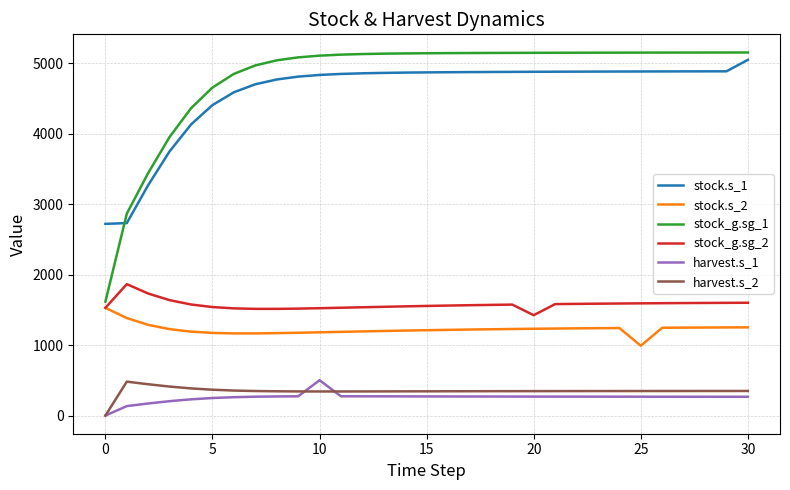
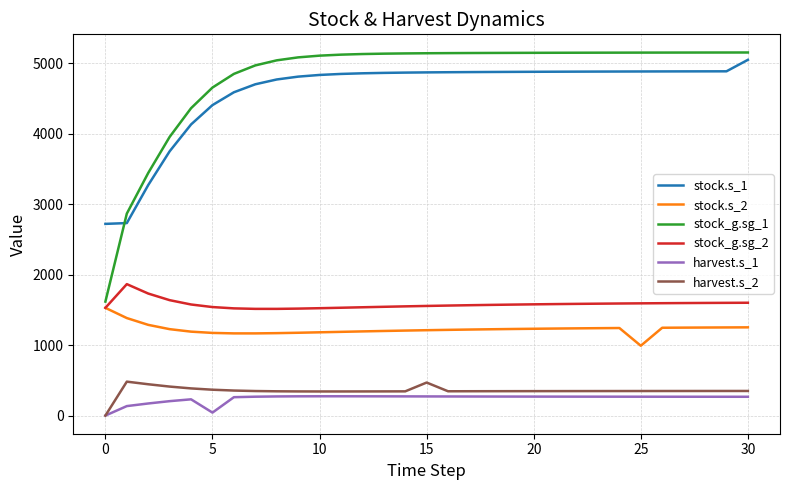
  {
    "stock.s_1": {
      "0": 2700,
      "5": 4400,
      "10": 4800,
      "15": 4900,
      "20": 4900,
      "25": 4900,
      "30": 5000
    },
    "stock.s_2": {
      "5": 1200,
      "10": 1200,
      "15": 1200,
      "20": 1200,
      "25": 1000,
      "30": 1300
    },
    "stock_g.sg_1": {
      "0": 1600,
      "5": 4700,
      "10": 5100,
      "15": 5100,
      "20": 5100,
      "25": 5200,
      "30": 5200
    },
    "stock_g.sg_2": {
      "5": 1500,
      "10": 1500,
      "15": 1600,
-     "20": 1400,
+     "20": 1600,
      "25": 1600,
      "30": 1600
    },
    "harvest.s_1": {
-     "5": 200,
-     "10": 500,
+     "5": 0,
+     "10": 300,
      "15": 300,
      "20": 300,
      "25": 300,
      "30": 300
    },
    "harvest.s_2": {
      "5": 400,
      "10": 300,
-     "15": 300,
+     "15": 500,
      "20": 300,
      "25": 300,
      "30": 300
    }
  }
